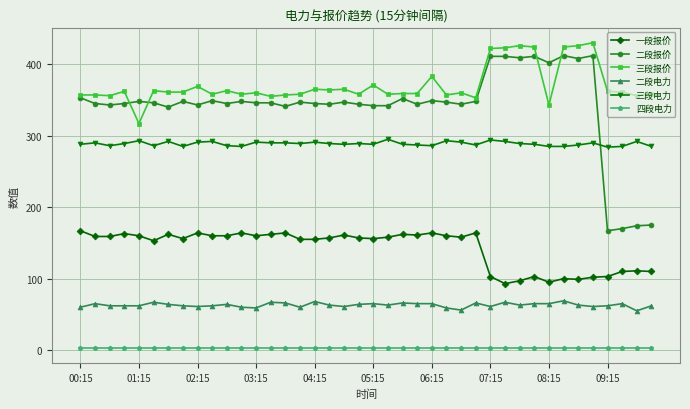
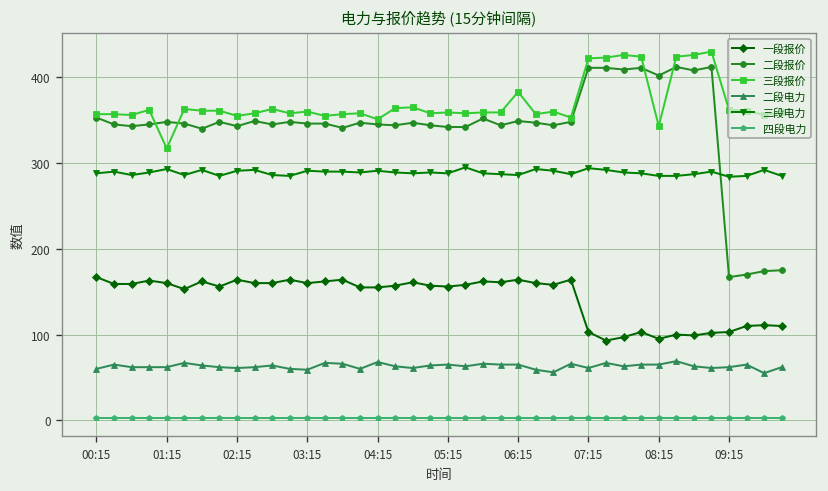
  {
    "三段报价": {
      "00:15": 360,
      "01:15": 320,
-     "02:15": 370,
+     "02:15": 360,
      "03:15": 360,
-     "04:15": 370,
-     "05:15": 370,
+     "04:15": 350,
+     "05:15": 360,
      "06:15": 380,
      "07:15": 420,
      "08:15": 340
    }
  }
